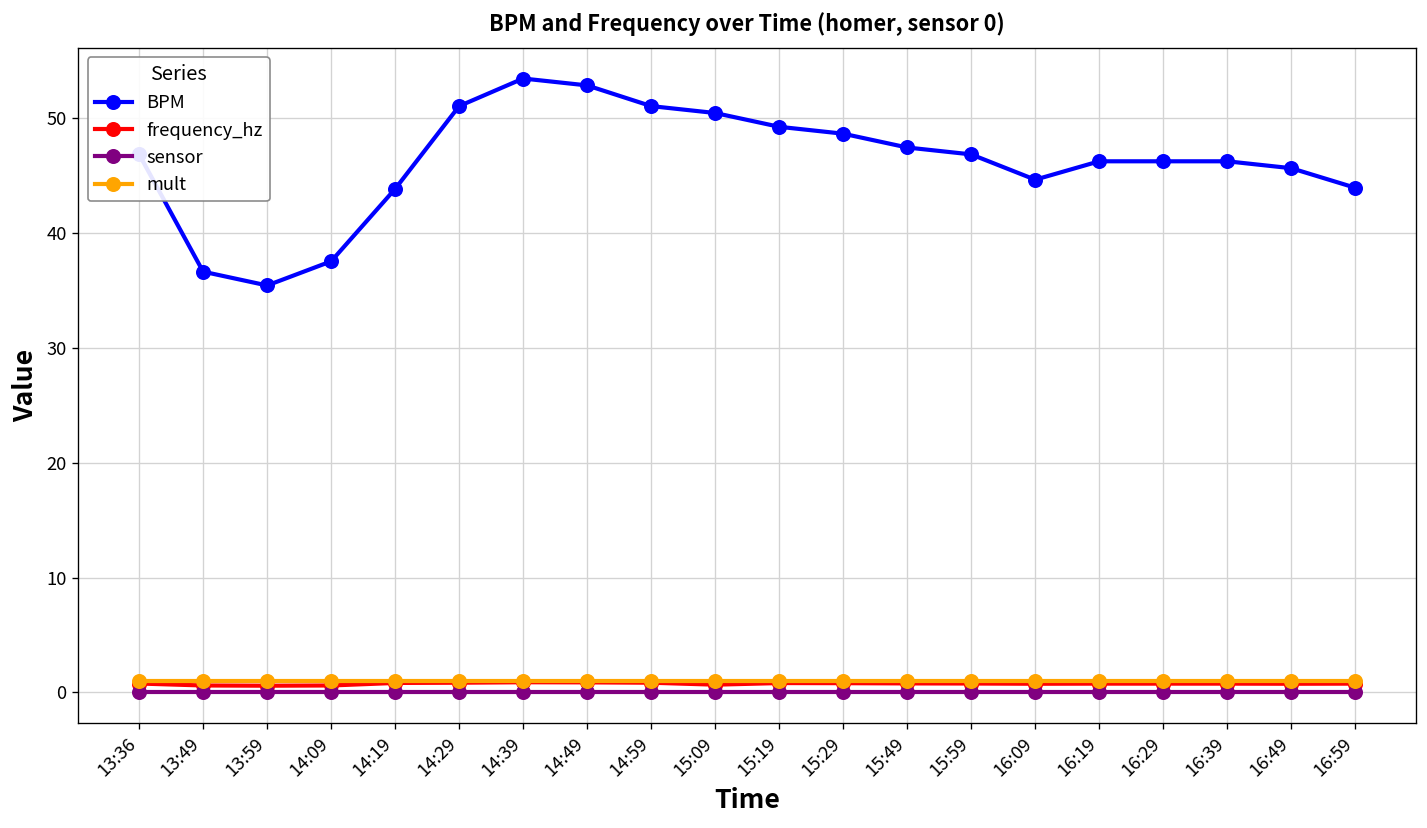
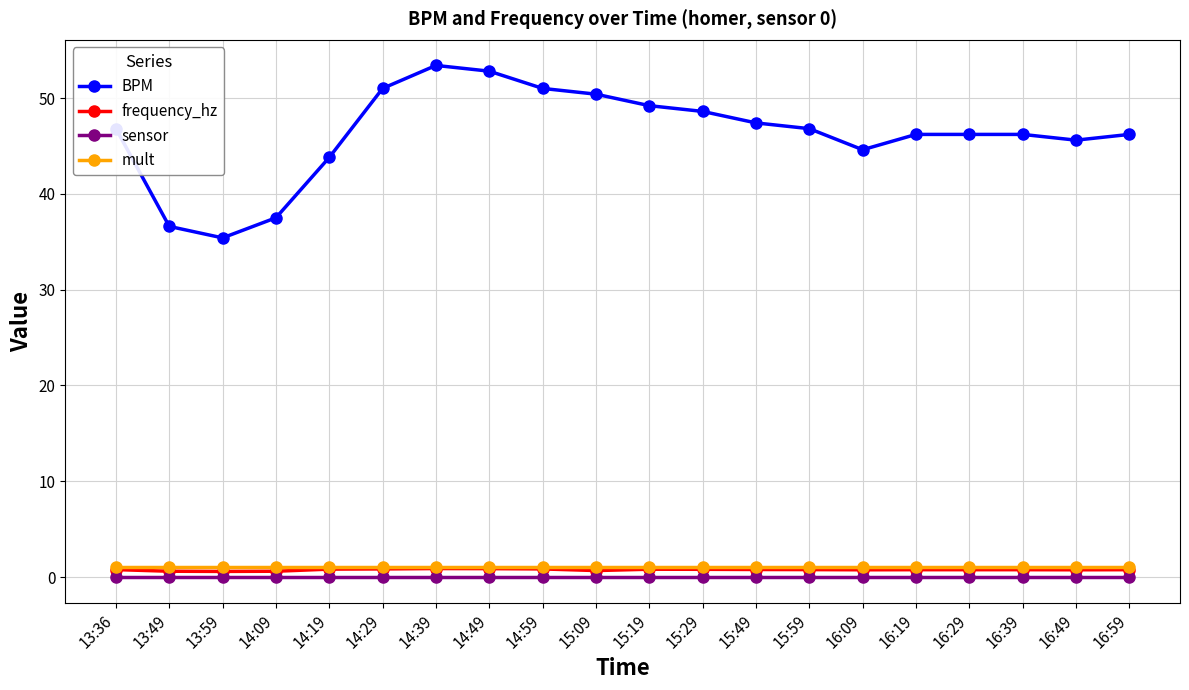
  {
    "BPM": {
      "13:49": 37,
      "13:59": 35,
      "14:09": 38,
      "14:19": 44,
      "14:29": 51,
      "14:39": 53,
      "14:49": 53,
      "14:59": 51,
      "15:09": 50,
      "15:19": 49,
      "15:29": 49,
      "15:49": 47,
      "15:59": 47,
      "16:09": 45,
      "16:19": 46,
      "16:29": 46,
      "16:39": 46,
      "16:49": 46,
-     "16:59": 44
+     "16:59": 46
    },
    "frequency_hz": {
      "13:49": 1,
      "13:59": 1,
      "14:09": 1,
      "15:09": 1
    },
    "sensor": {
      "13:36": 0,
      "13:49": 0,
      "13:59": 0,
      "14:09": 0,
      "14:19": 0,
      "14:29": 0,
      "14:39": 0,
      "14:49": 0,
      "14:59": 0,
      "15:09": 0,
      "15:19": 0,
      "15:29": 0,
      "15:49": 0,
      "15:59": 0,
      "16:09": 0,
      "16:19": 0,
      "16:29": 0,
      "16:39": 0,
      "16:49": 0,
      "16:59": 0
    },
    "mult": {
      "13:49": 1,
      "13:59": 1,
      "14:09": 1,
      "15:09": 1
    }
  }
